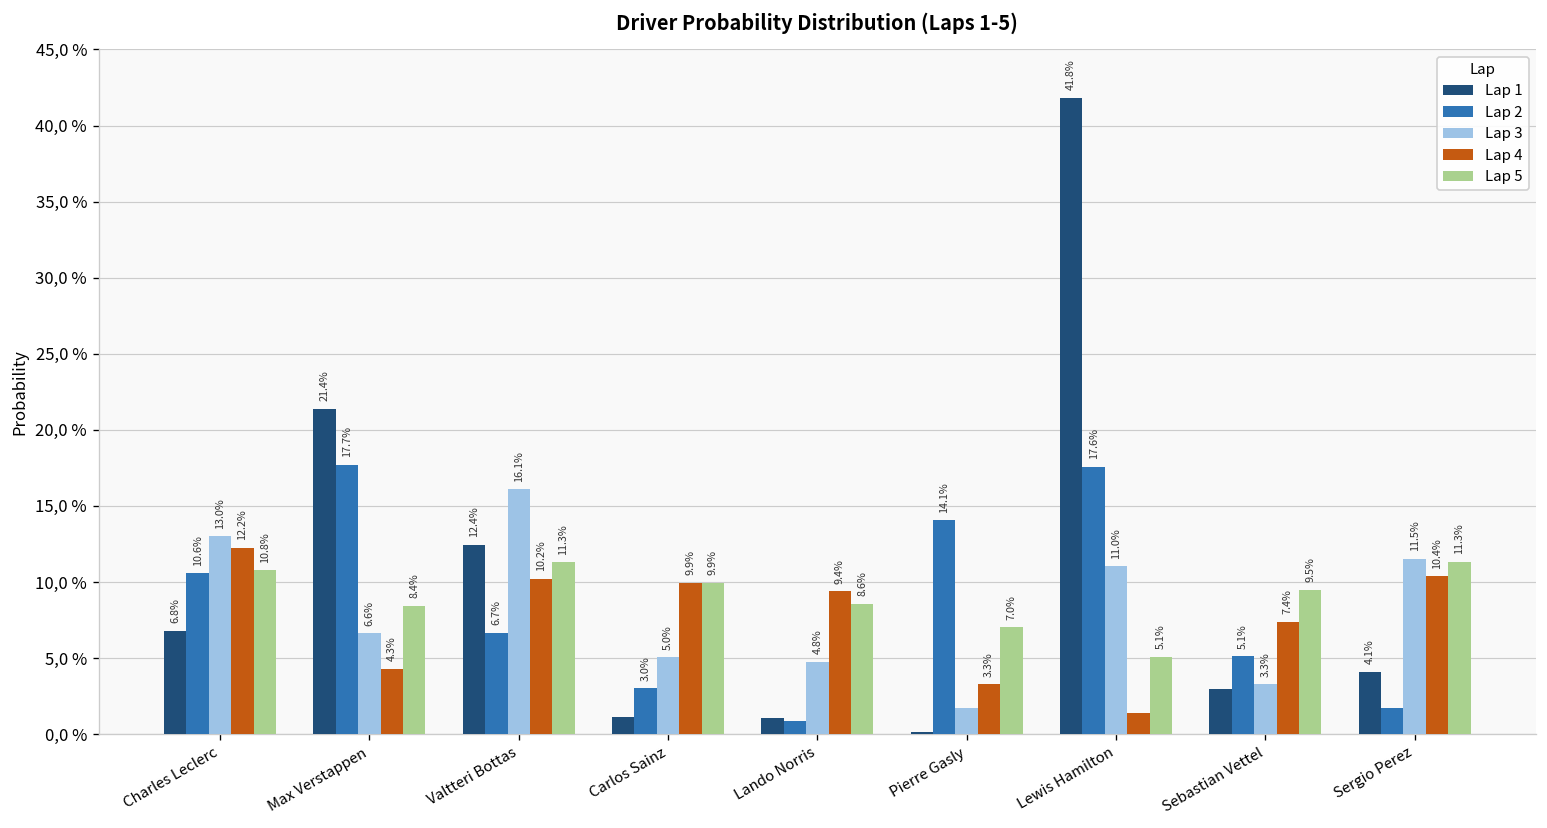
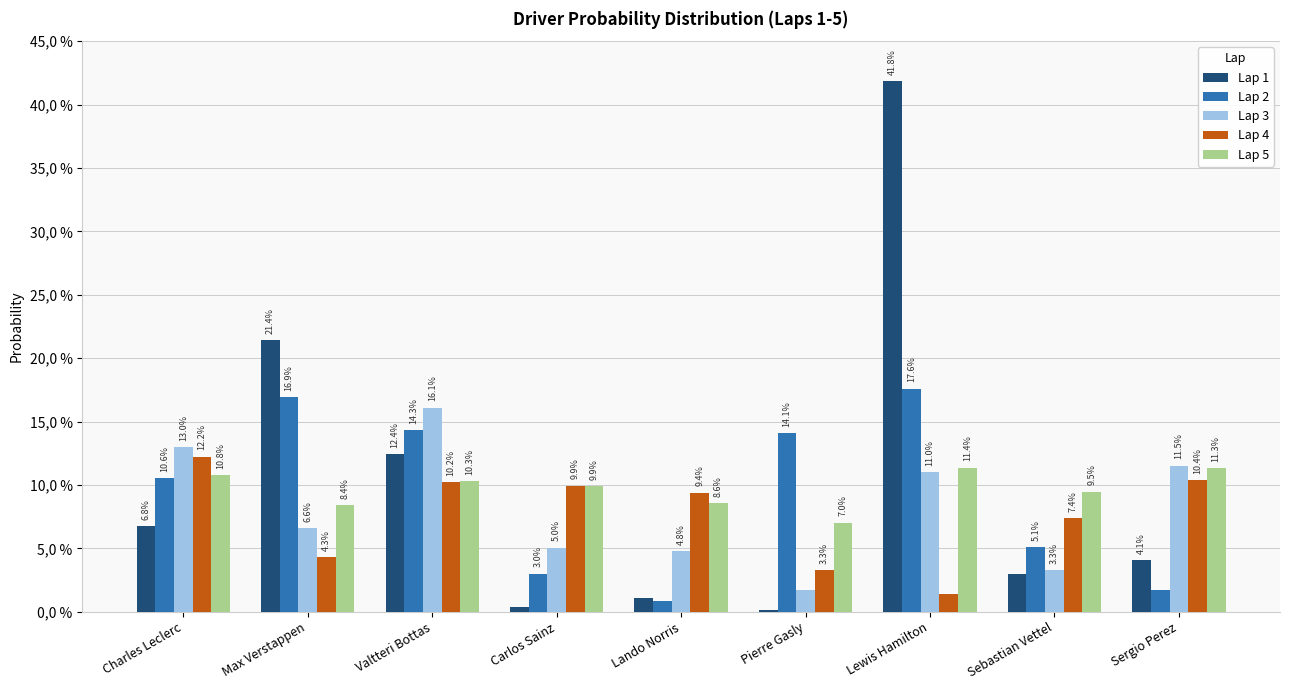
  {
    "Lap 1": {
-     "Carlos Sainz": "11 %",
+     "Carlos Sainz": "3 %",
      "Lando Norris": "11 %",
      "Sebastian Vettel": "30 %"
    },
    "Lap 2": {
      "Charles Leclerc": "10.6%",
-     "Max Verstappen": "17.7%",
-     "Valtteri Bottas": "6.7%",
+     "Max Verstappen": "16.9%",
+     "Valtteri Bottas": "14.3%",
      "Carlos Sainz": "3.0%",
      "Pierre Gasly": "14.1%",
      "Lewis Hamilton": "17.6%",
      "Sebastian Vettel": "5.1%"
    },
    "Lap 3": {
      "Charles Leclerc": "13.0%",
      "Max Verstappen": "6.6%",
      "Valtteri Bottas": "16.1%",
      "Carlos Sainz": "5.0%",
      "Lando Norris": "4.8%",
      "Lewis Hamilton": "11.0%",
      "Sebastian Vettel": "3.3%",
      "Sergio Perez": "11.5%"
    },
    "Lap 4": {
      "Charles Leclerc": "12.2%",
      "Max Verstappen": "4.3%",
      "Valtteri Bottas": "10.2%",
      "Carlos Sainz": "9.9%",
      "Lando Norris": "9.4%",
      "Pierre Gasly": "3.3%",
      "Sebastian Vettel": "7.4%",
      "Sergio Perez": "10.4%"
    },
    "Lap 5": {
      "Charles Leclerc": "10.8%",
      "Max Verstappen": "8.4%",
-     "Valtteri Bottas": "11.3%",
+     "Valtteri Bottas": "10.3%",
      "Carlos Sainz": "9.9%",
      "Lando Norris": "8.6%",
      "Pierre Gasly": "7.0%",
-     "Lewis Hamilton": "5.1%",
+     "Lewis Hamilton": "11.4%",
      "Sebastian Vettel": "9.5%",
      "Sergio Perez": "11.3%"
    }
  }
